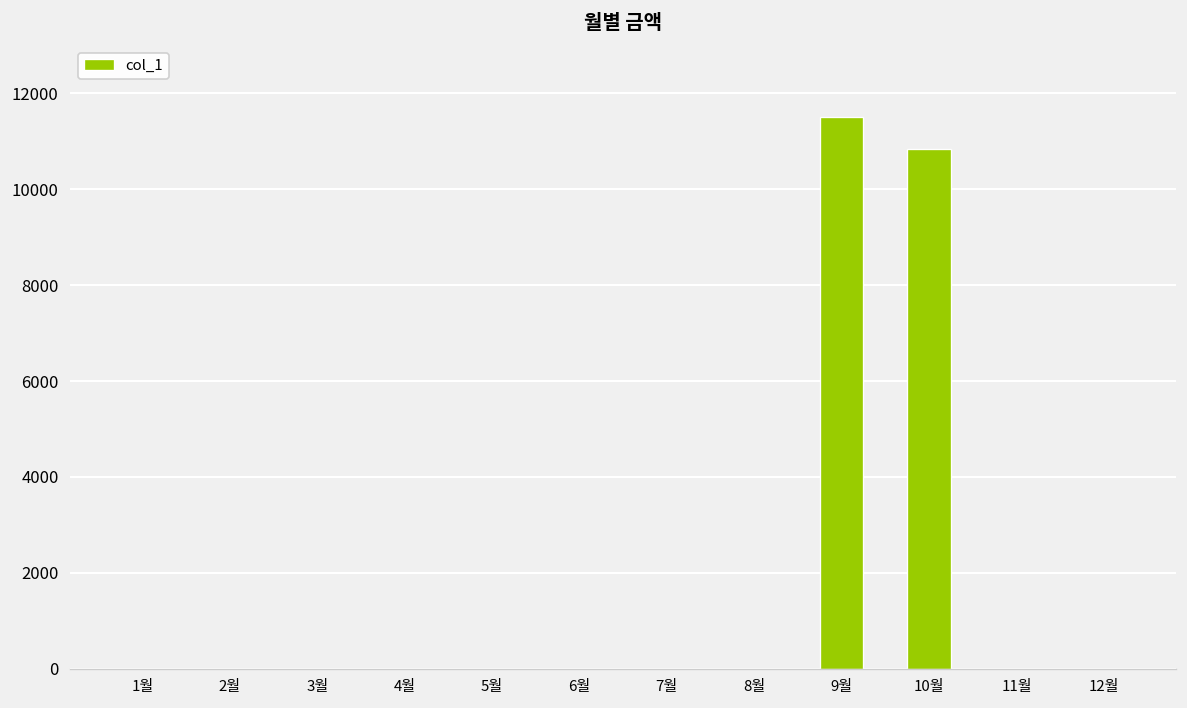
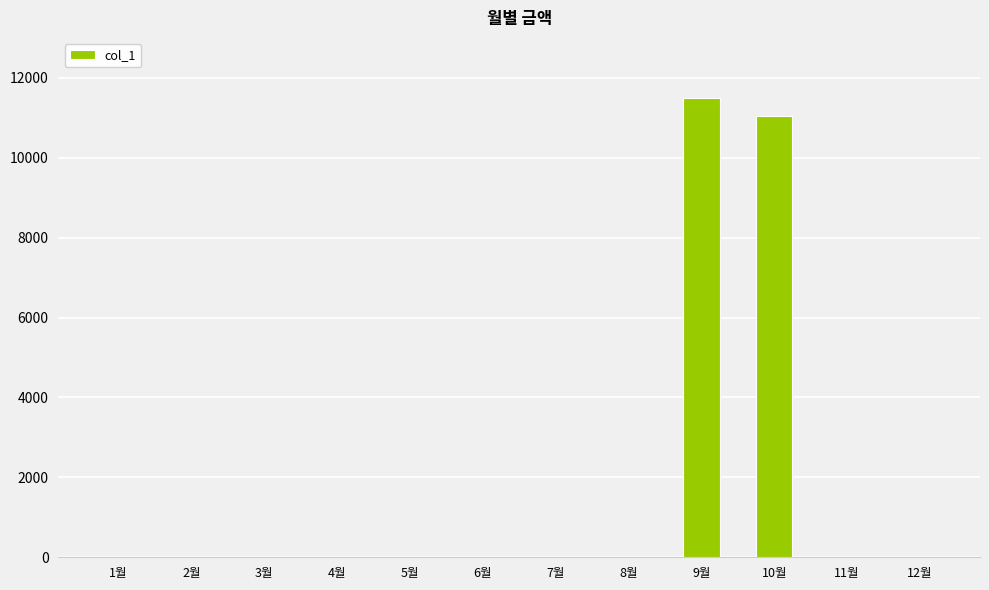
  {
    "1월": 0,
    "2월": 0,
    "3월": 0,
    "4월": 0,
    "5월": 0,
    "6월": 0,
    "7월": 0,
    "8월": 0,
    "9월": 11500,
-   "10월": 10900,
+   "10월": 11100,
    "11월": 0,
    "12월": 0
  }
